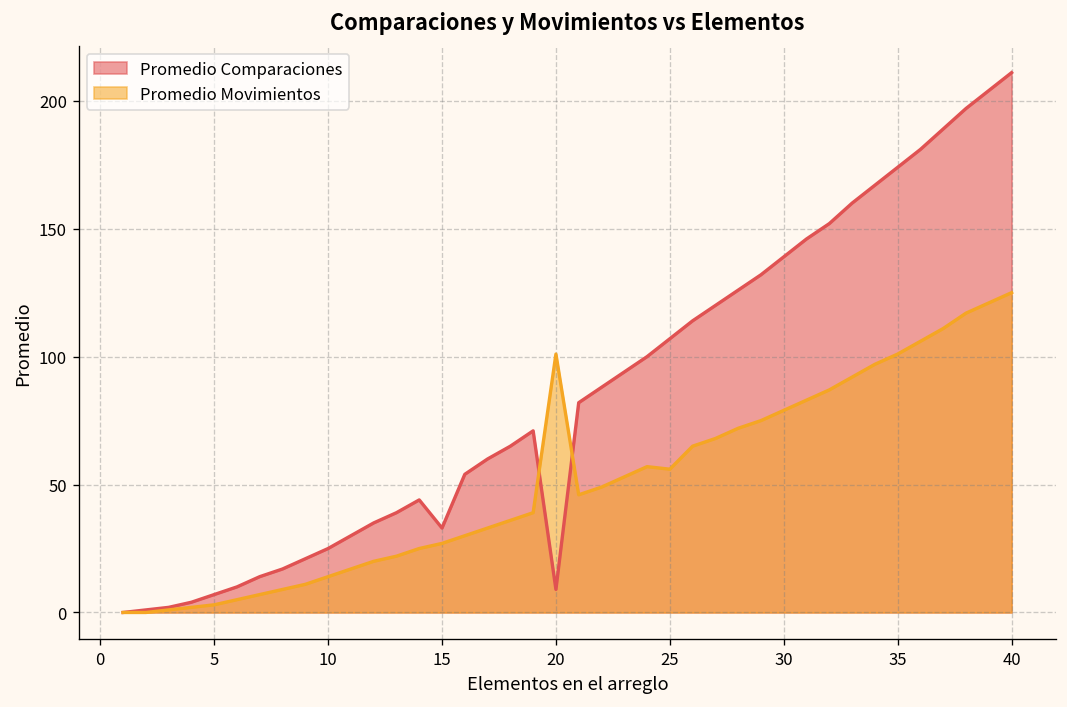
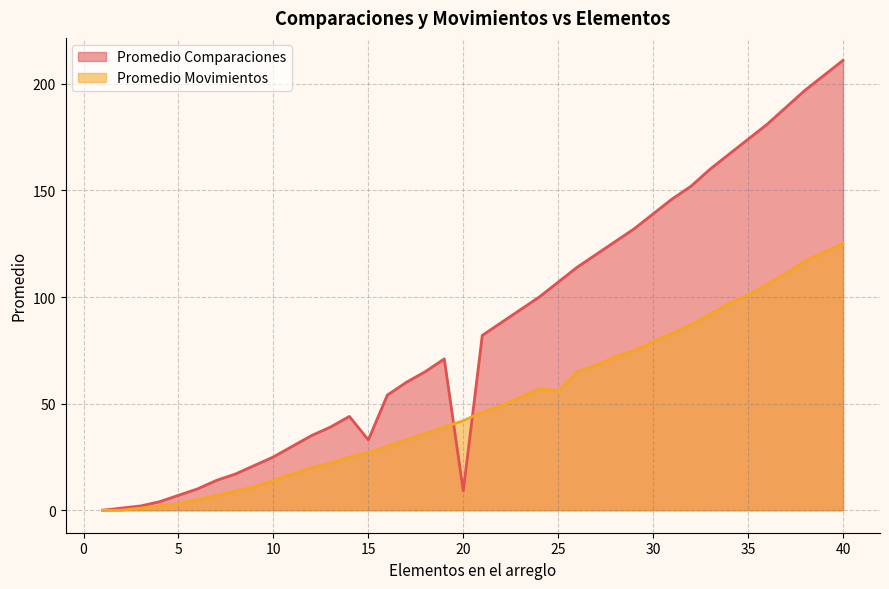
  {
    "Promedio Comparaciones": {
      "5": 7,
      "10": 25,
      "15": 33,
      "20": 9,
      "25": 107,
      "30": 139,
      "35": 174,
      "40": 211
    },
    "Promedio Movimientos": {
      "5": 3,
      "10": 14,
      "15": 27,
-     "20": 101,
+     "20": 42,
      "25": 56,
      "30": 79,
      "35": 101,
      "40": 125
    }
  }
